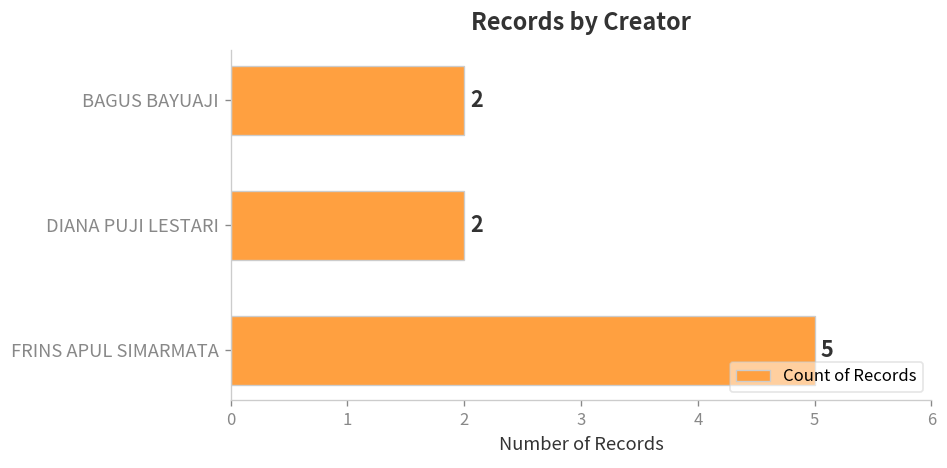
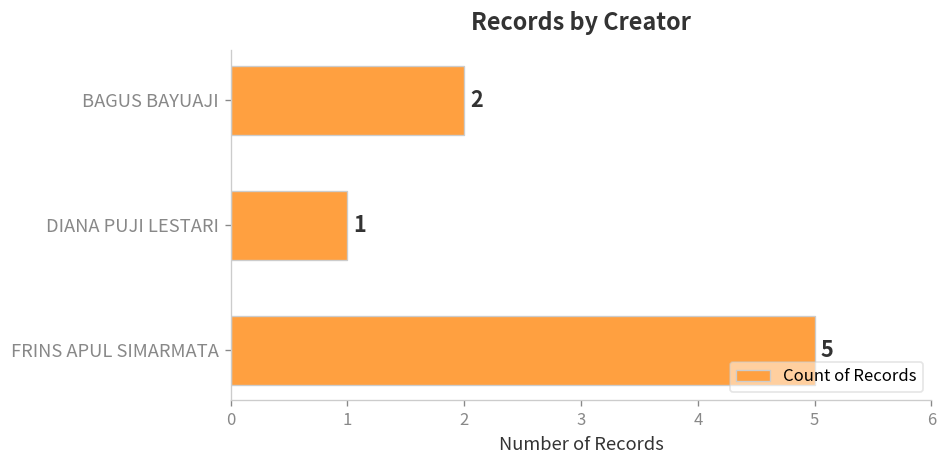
  {
    "BAGUS BAYUAJI": 2,
-   "DIANA PUJI LESTARI": 2,
+   "DIANA PUJI LESTARI": 1,
    "FRINS APUL SIMARMATA": 5
  }
